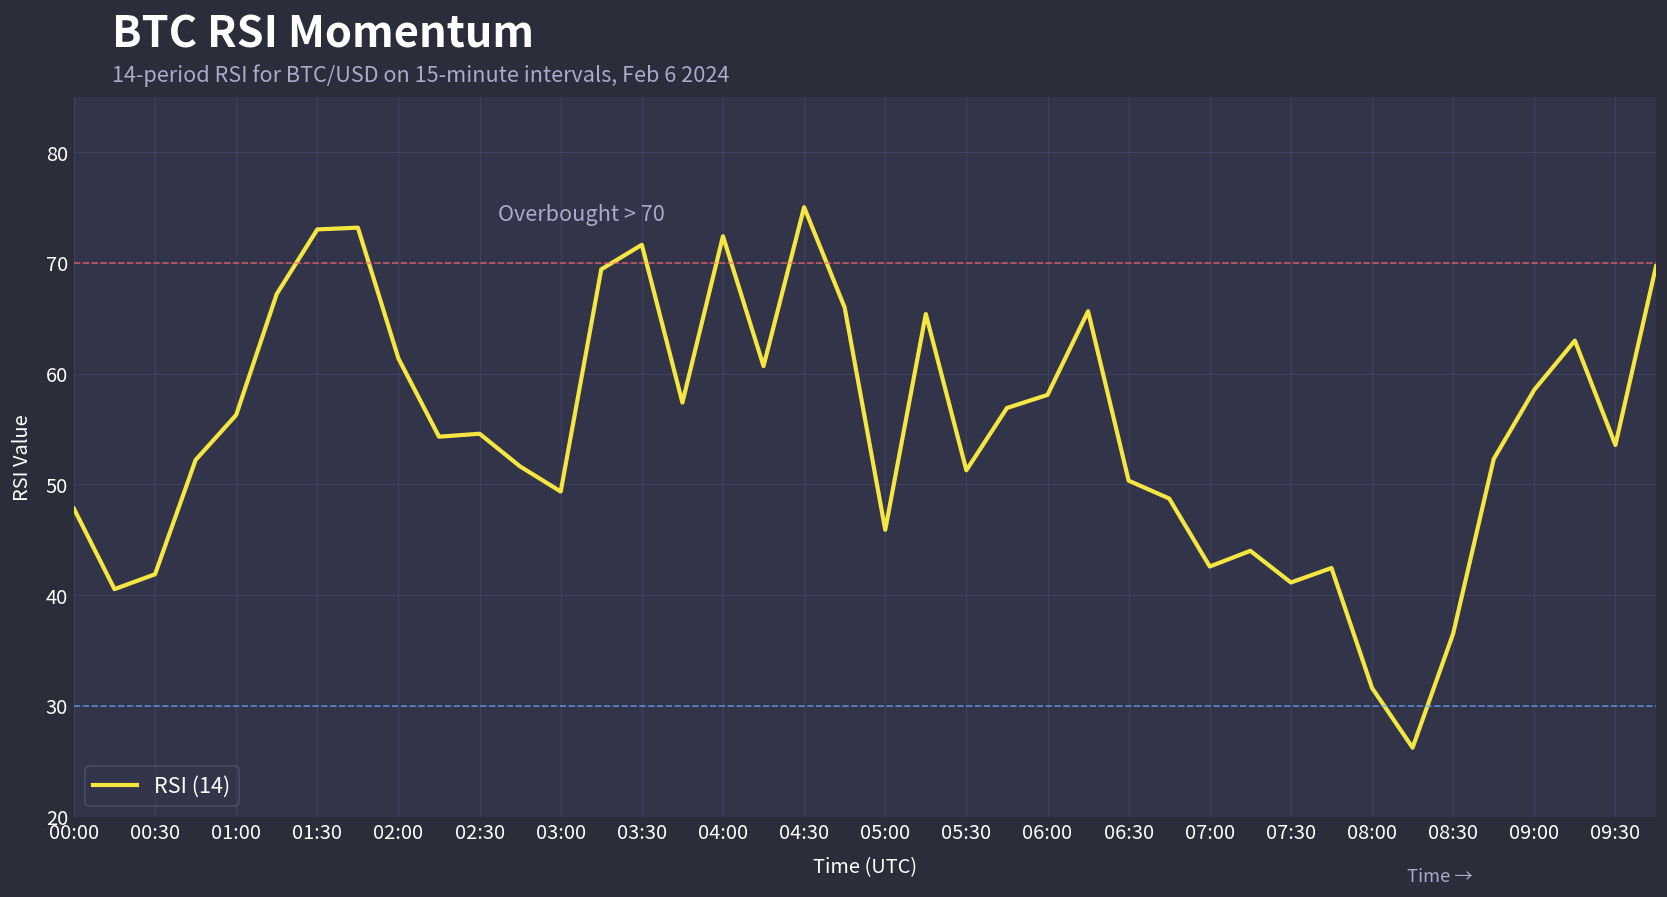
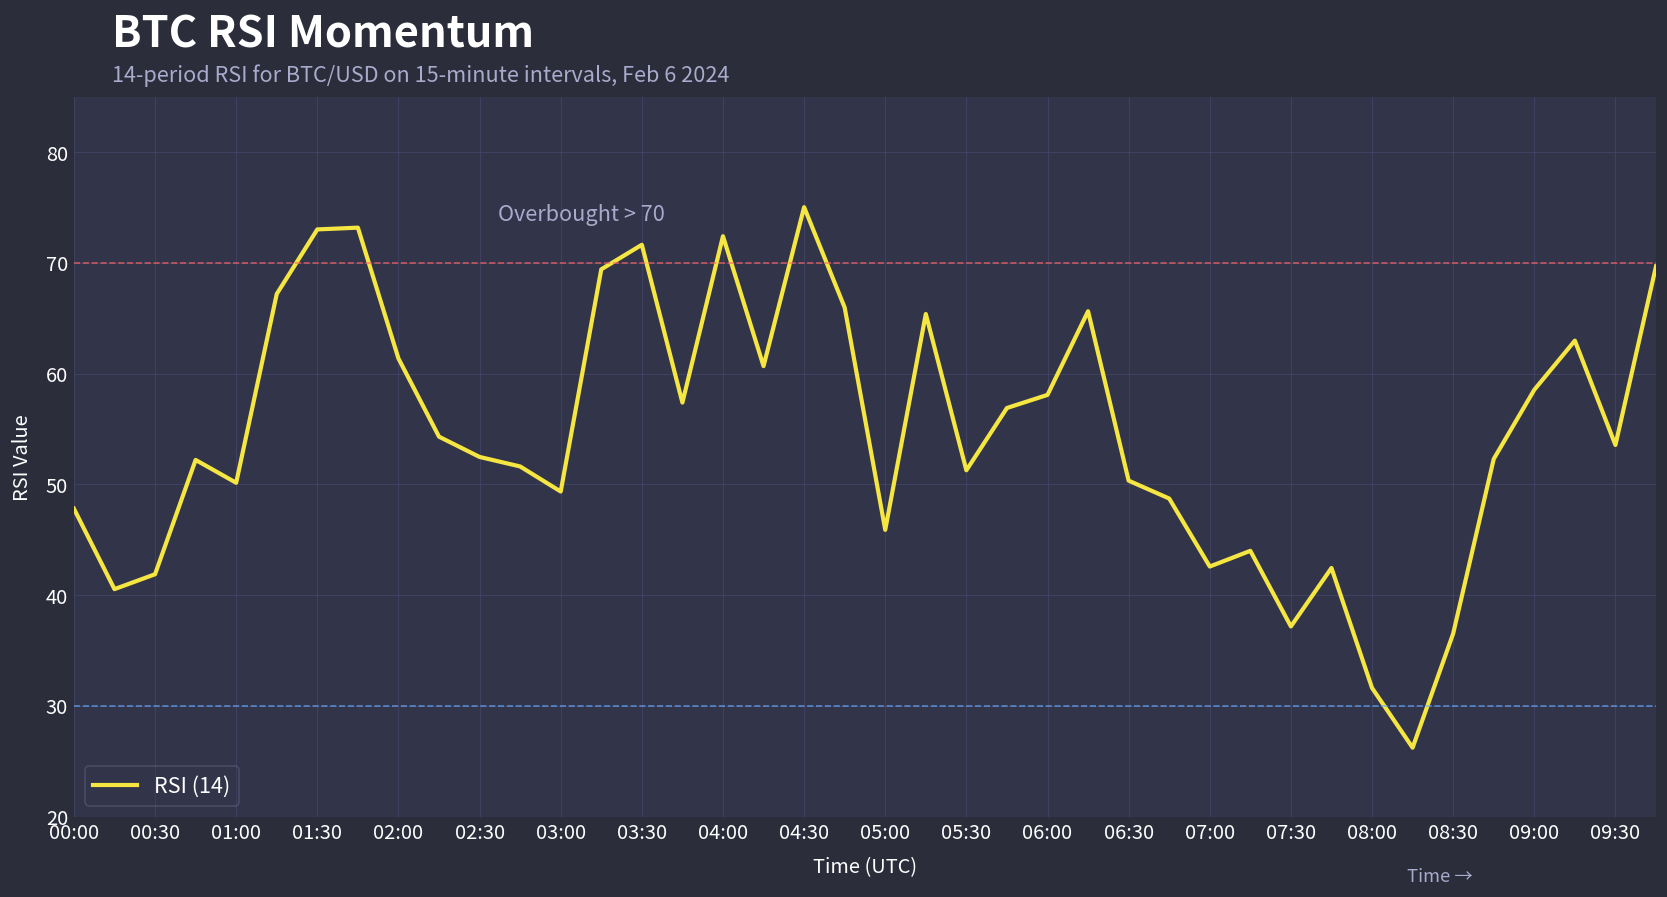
  {
    "00:00": 48,
    "00:30": 42,
-   "01:00": 56,
+   "01:00": 50,
    "01:30": 73,
    "02:00": 61,
-   "02:30": 55,
+   "02:30": 52,
    "03:00": 49,
    "03:30": 72,
    "04:00": 72,
    "04:30": 75,
    "05:00": 46,
    "05:30": 51,
    "06:00": 58,
    "06:30": 50,
    "07:00": 43,
-   "07:30": 41,
+   "07:30": 37,
    "08:00": 32,
    "08:30": 37,
    "09:00": 59,
    "09:30": 54
  }
